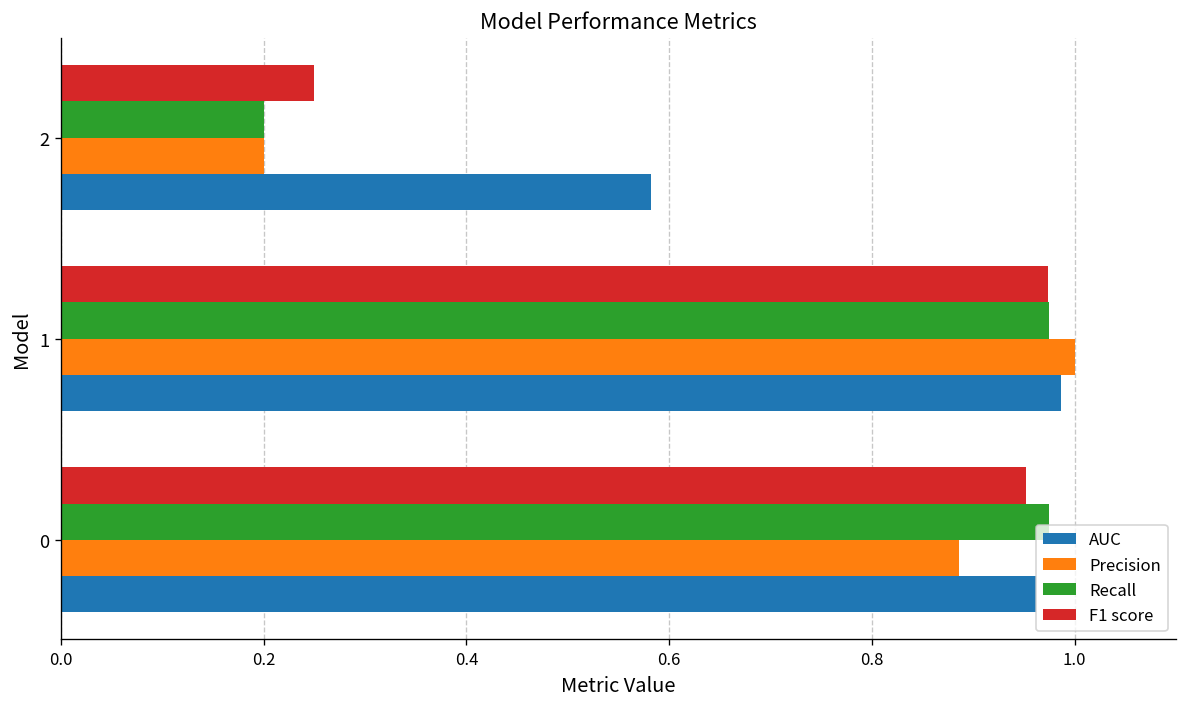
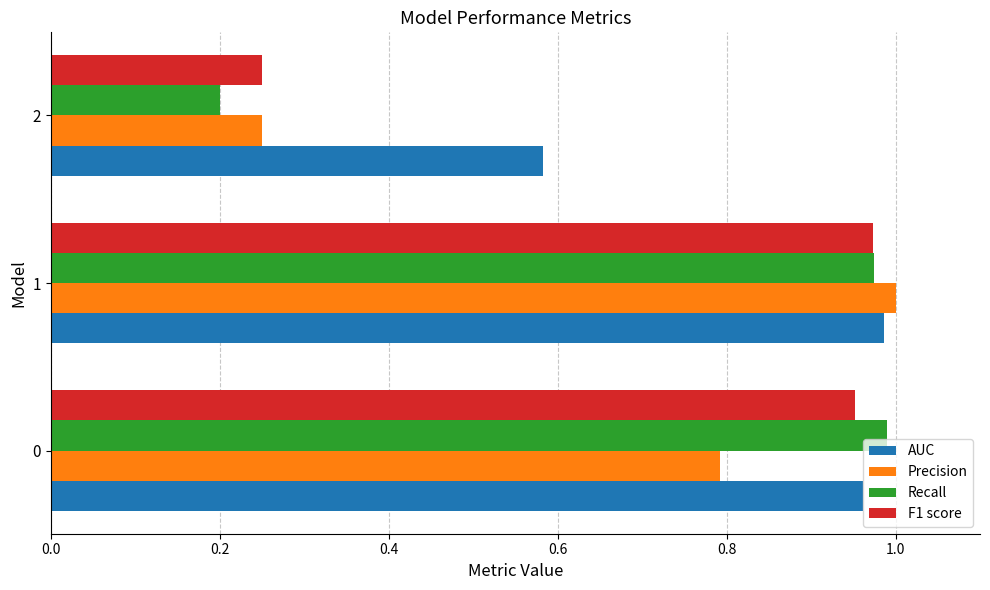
  {
    "AUC": {
      "2": 0.58,
      "1": 0.99
    },
    "Precision": {
-     "2": 0.20,
+     "2": 0.25,
      "1": 1.00,
-     "0": 0.89
+     "0": 0.79
    },
    "Recall": {
      "2": 0.20,
      "1": 0.97,
-     "0": 0.98
+     "0": 0.99
    },
    "F1 score": {
      "2": 0.25,
      "1": 0.97,
      "0": 0.95
    }
  }
